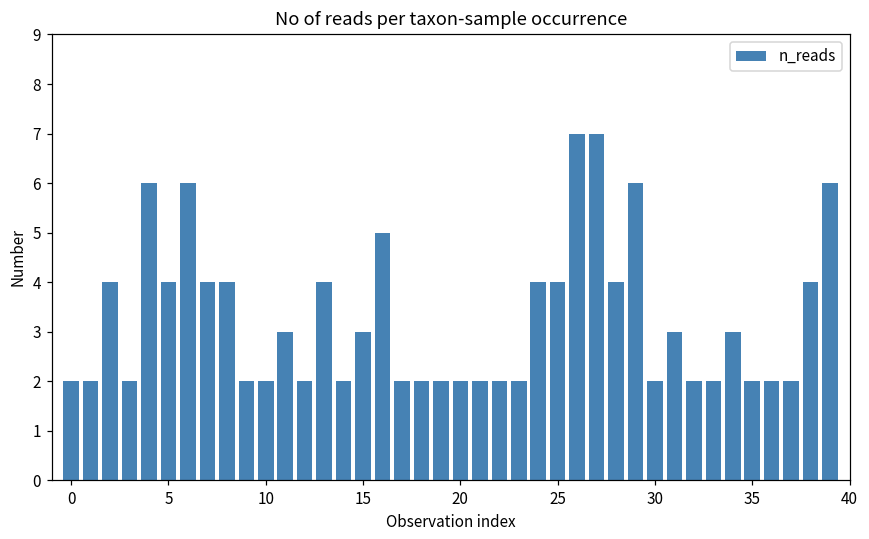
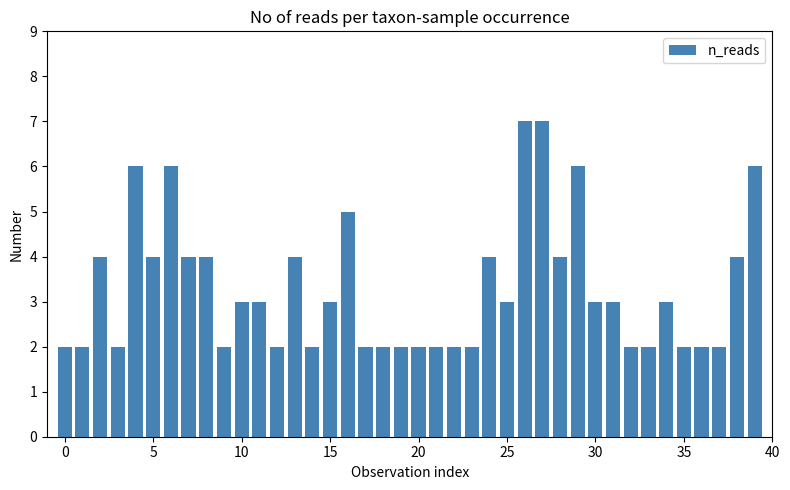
  {
    "0": 2,
    "5": 4,
-   "10": 2,
+   "10": 3,
    "15": 3,
    "20": 2,
-   "25": 4,
-   "30": 2,
+   "25": 3,
+   "30": 3,
    "35": 2
  }
